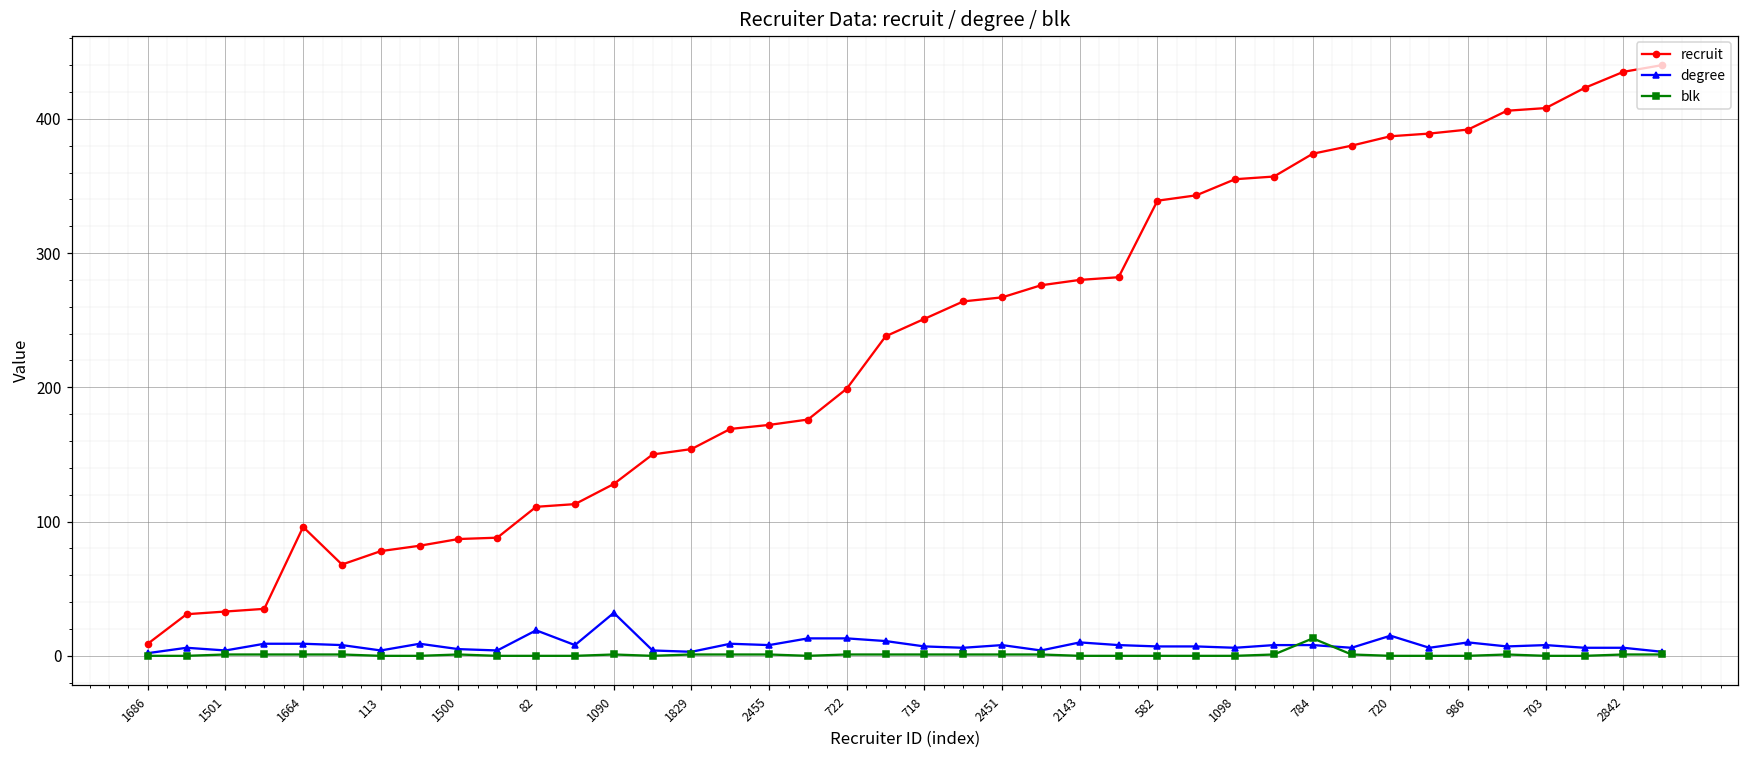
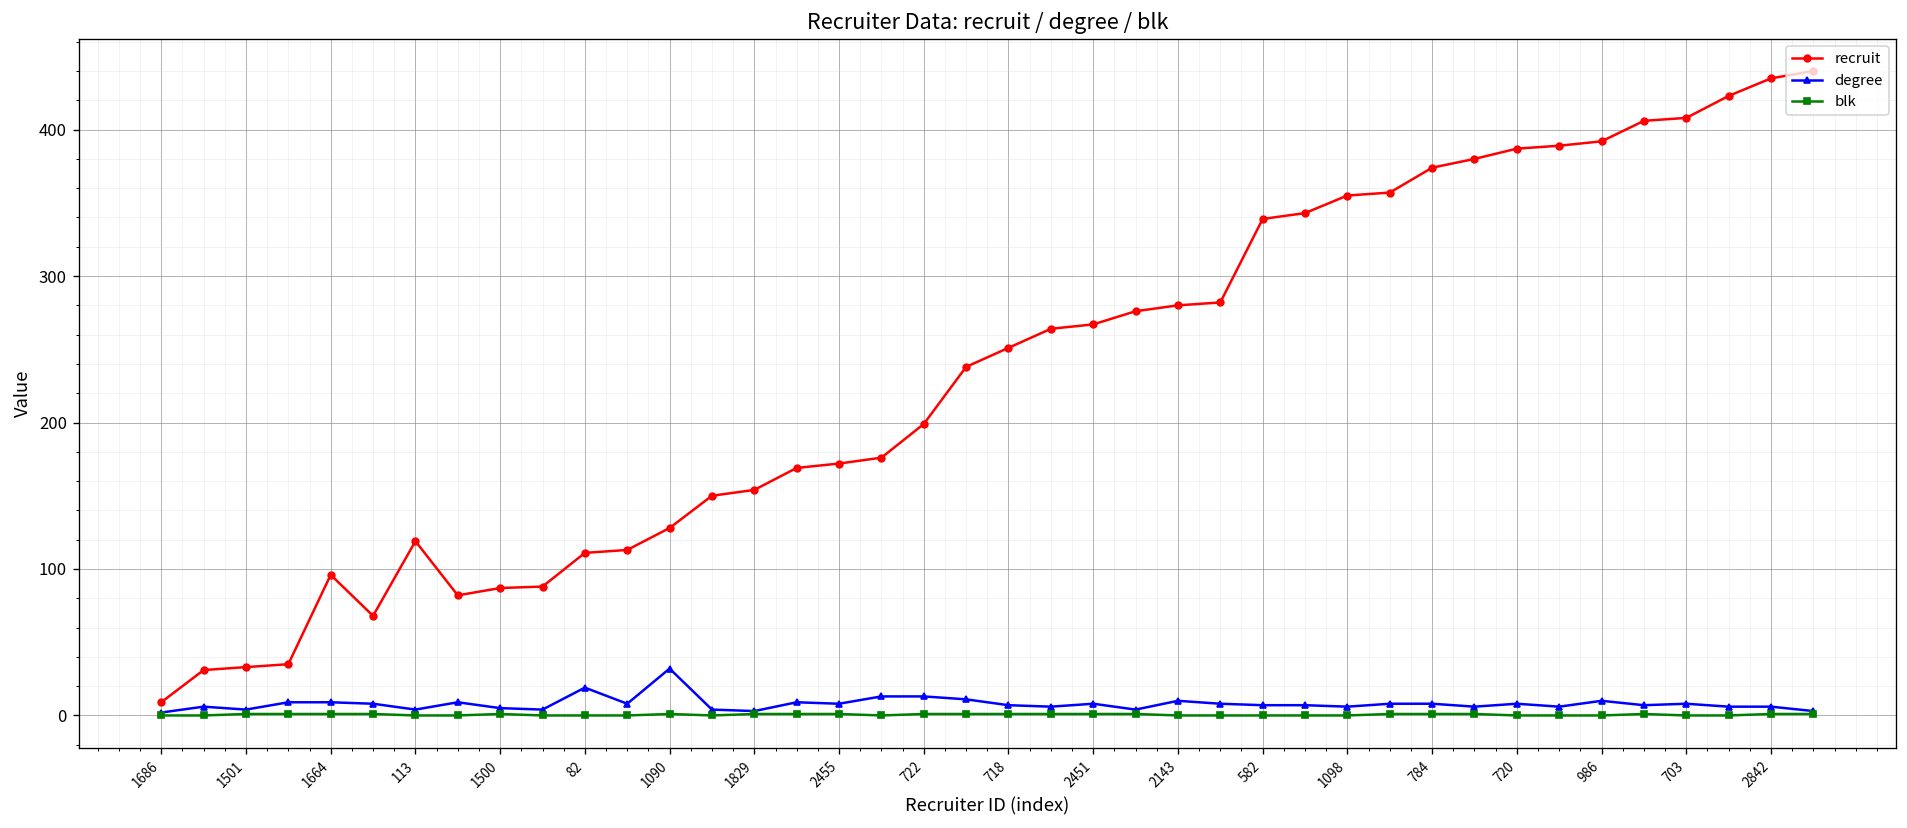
  {
    "recruit": {
      "1686": 9,
      "1501": 33,
      "1664": 96,
-     "113": 78,
+     "113": 119,
      "1500": 87,
      "82": 111,
      "1090": 128,
      "1829": 154,
      "2455": 172,
      "722": 199,
      "718": 251,
      "2451": 267,
      "2143": 280,
      "582": 339,
      "1098": 355,
      "784": 374,
      "720": 387,
      "986": 392,
      "703": 408,
      "2842": 435
    },
    "degree": {
      "1501": 4,
      "1664": 9,
      "113": 4,
      "1500": 5,
      "82": 19,
      "1090": 32,
      "2455": 8,
      "722": 13,
      "718": 7,
      "2451": 8,
      "2143": 10,
      "582": 7,
      "1098": 6,
      "784": 8,
-     "720": 15,
+     "720": 8,
      "986": 10,
      "703": 8,
      "2842": 6
    },
    "blk": {
      "1501": 1,
      "1664": 1,
      "113": 0,
      "1500": 1,
      "82": 0,
      "1090": 1,
      "2455": 1,
      "722": 1,
      "718": 1,
      "2451": 1,
      "2143": 0,
      "582": 0,
      "1098": 0,
-     "784": 13,
+     "784": 1,
      "720": 0,
      "986": 0,
      "703": 0,
      "2842": 1
    }
  }
